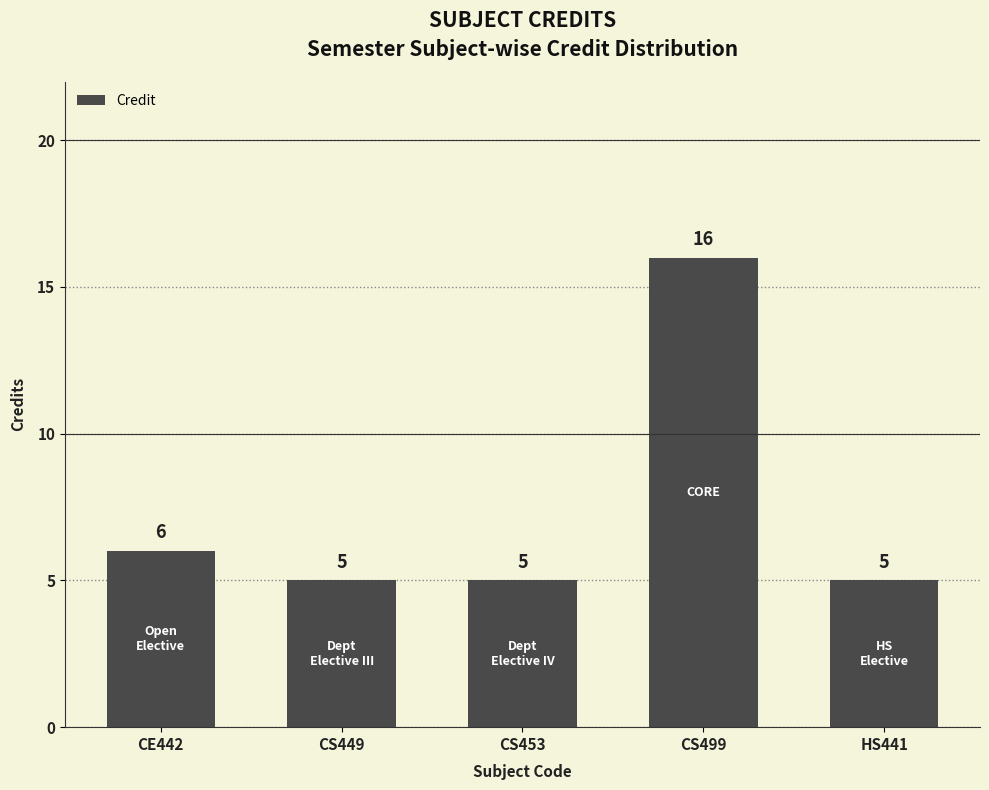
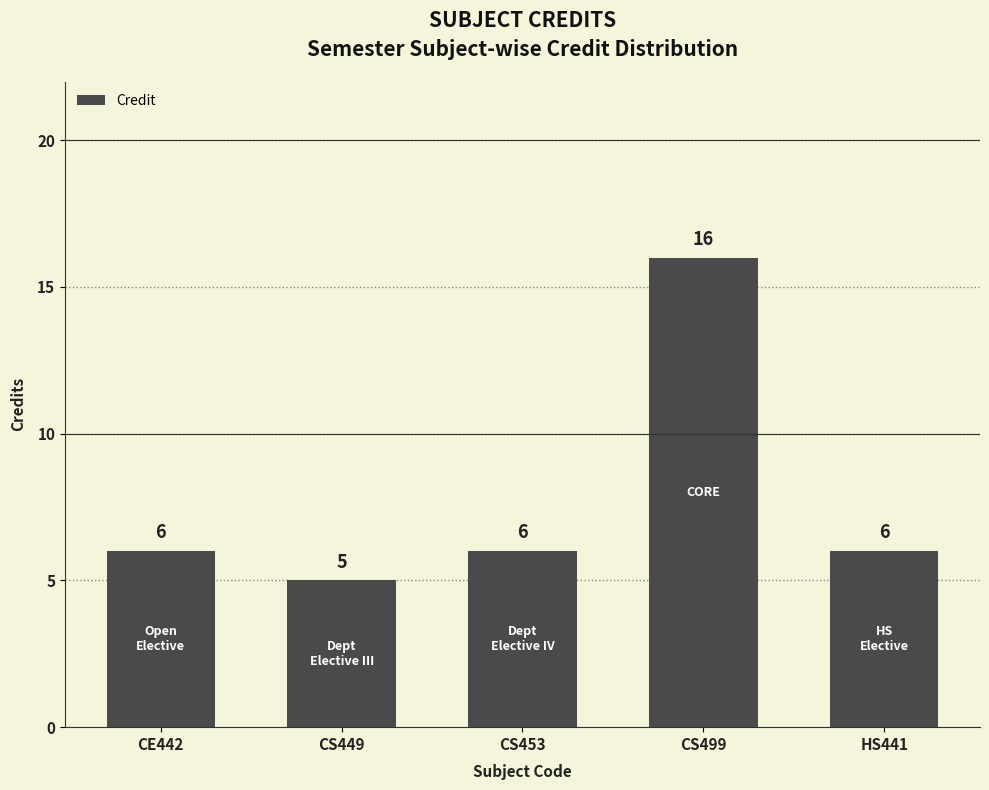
  {
    "CE442": 6,
    "CS449": 5,
-   "CS453": 5,
+   "CS453": 6,
    "CS499": 16,
-   "HS441": 5
+   "HS441": 6
  }
